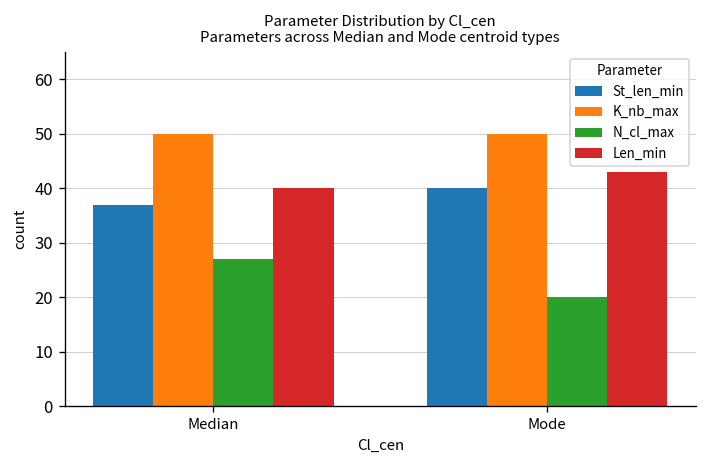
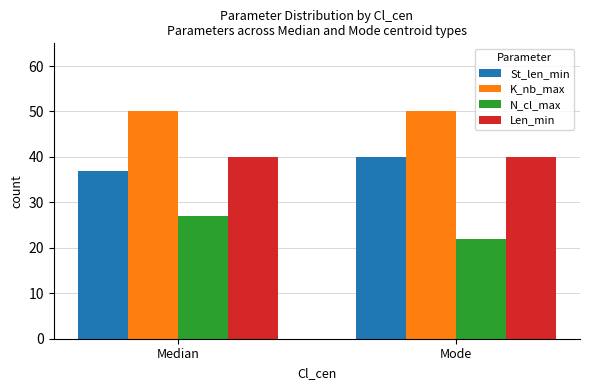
  {
    "St_len_min": {
      "Median": 37,
      "Mode": 40
    },
    "K_nb_max": {
      "Median": 50,
      "Mode": 50
    },
    "N_cl_max": {
      "Median": 27,
-     "Mode": 20
+     "Mode": 22
    },
    "Len_min": {
      "Median": 40,
-     "Mode": 43
+     "Mode": 40
    }
  }
